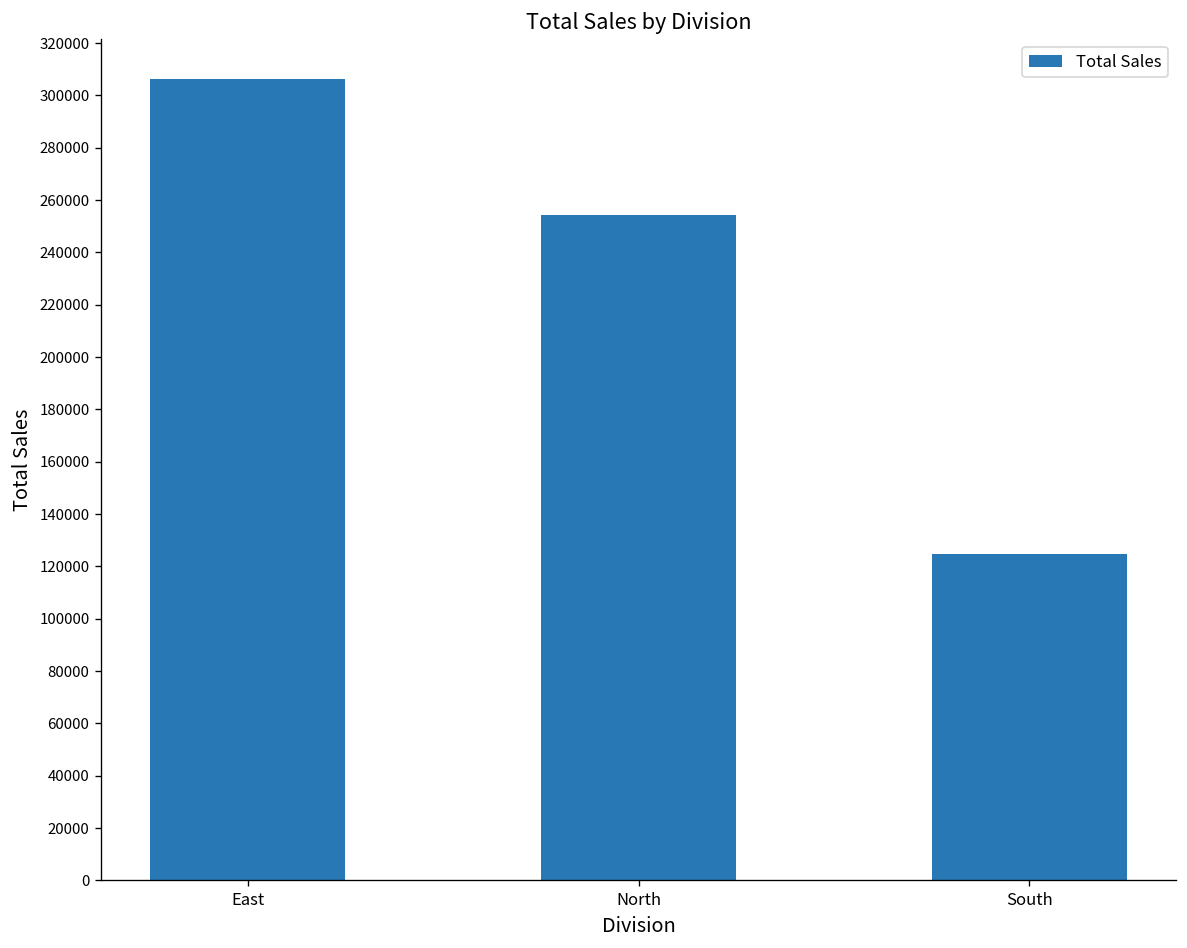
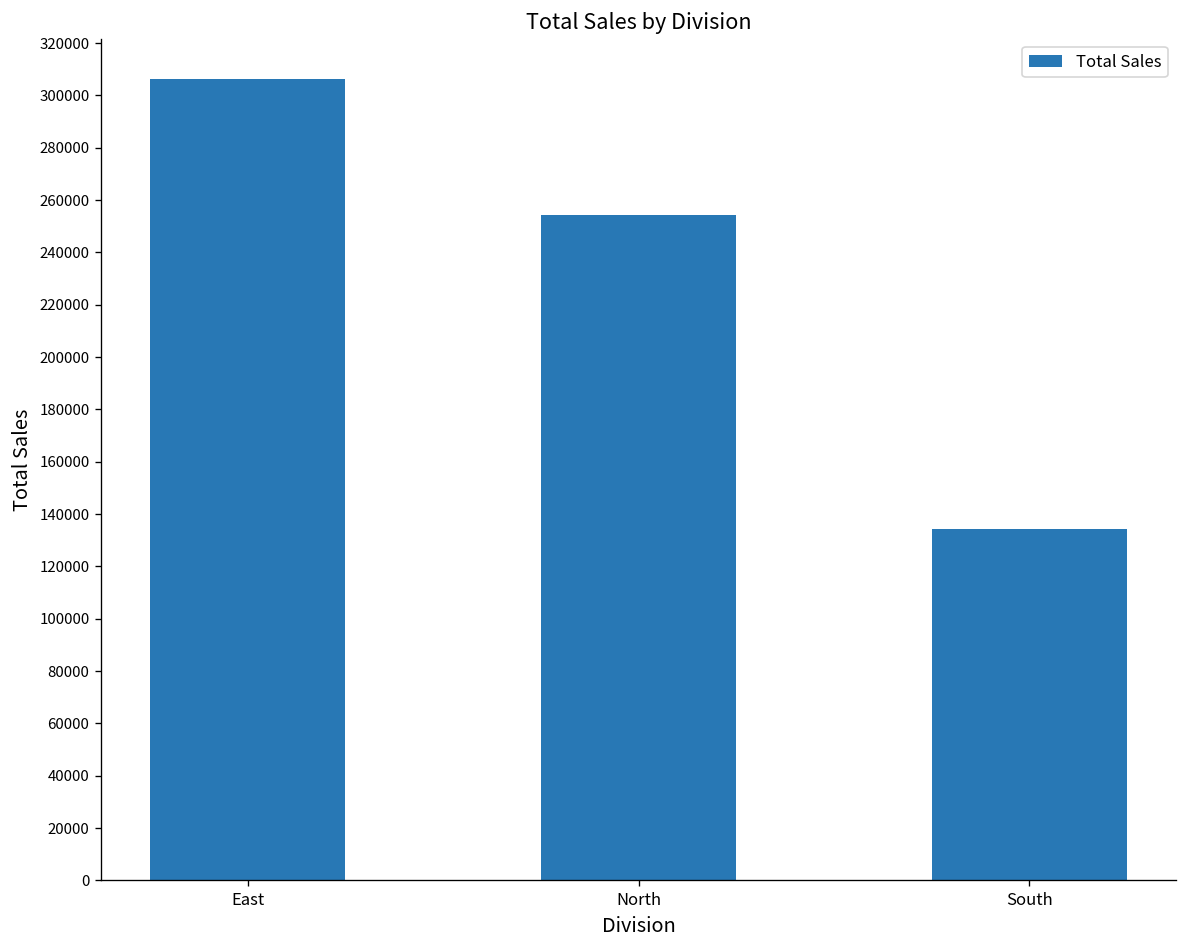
  {
    "East": 306000,
    "North": 254000,
-   "South": 125000
+   "South": 134000
  }
